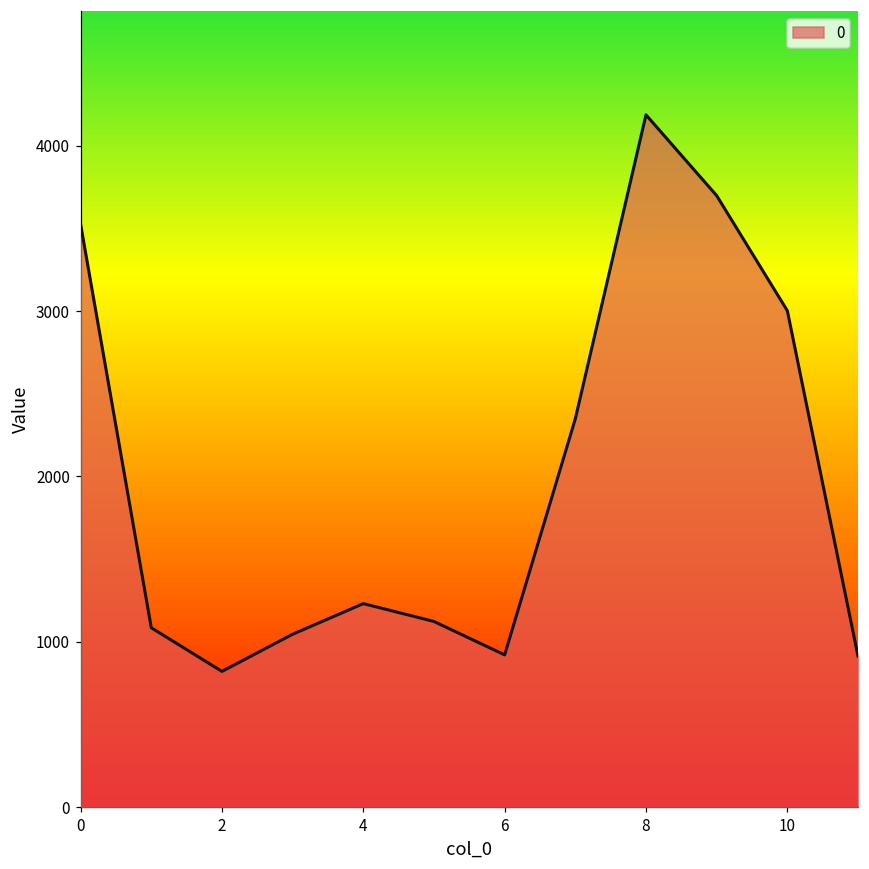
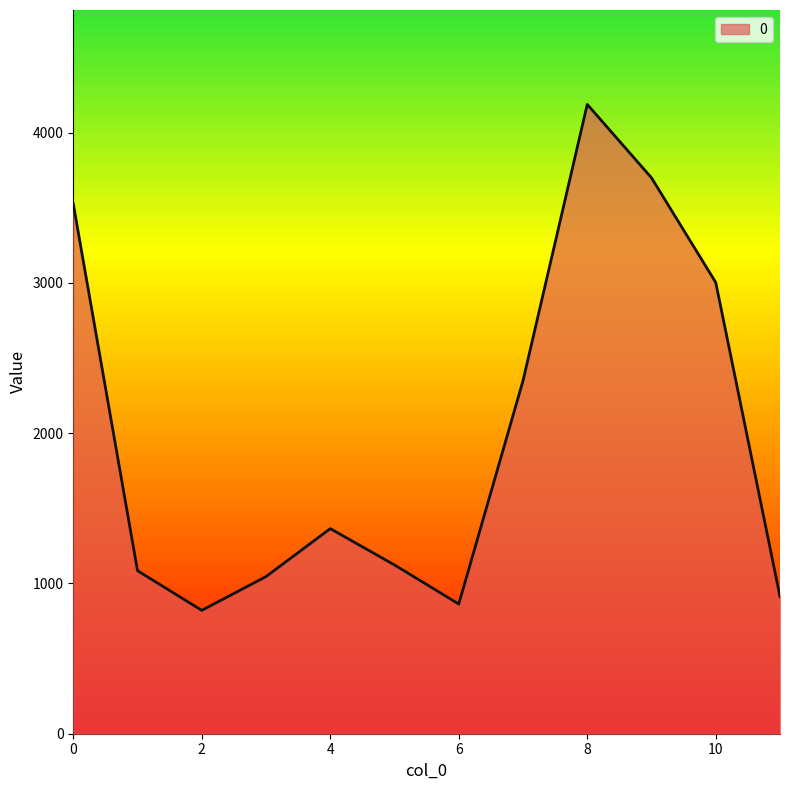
  {
    "0": 3530,
    "2": 820,
-   "4": 1230,
-   "6": 920,
+   "4": 1360,
+   "6": 860,
    "8": 4190,
    "10": 3000
  }
